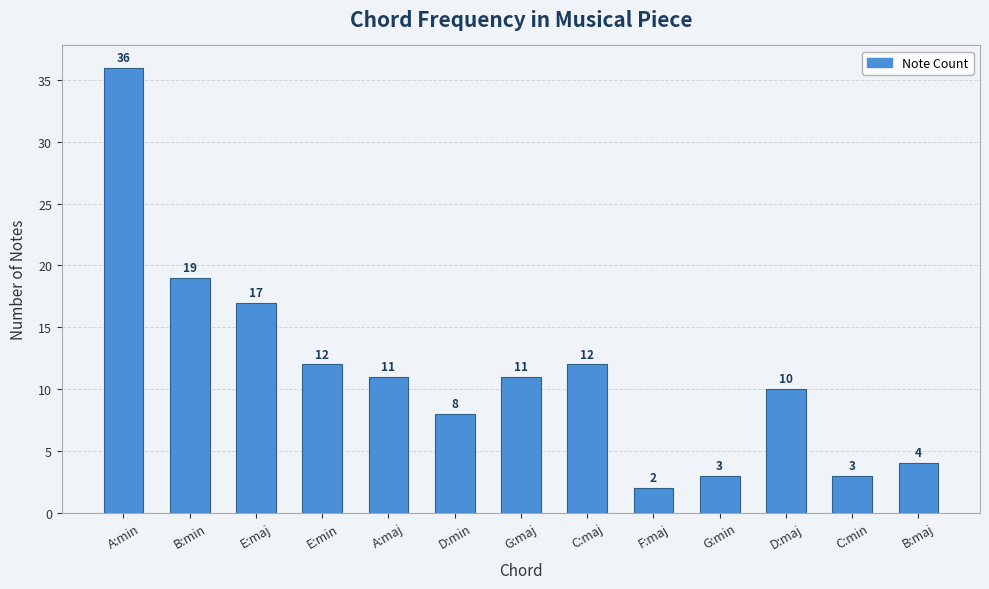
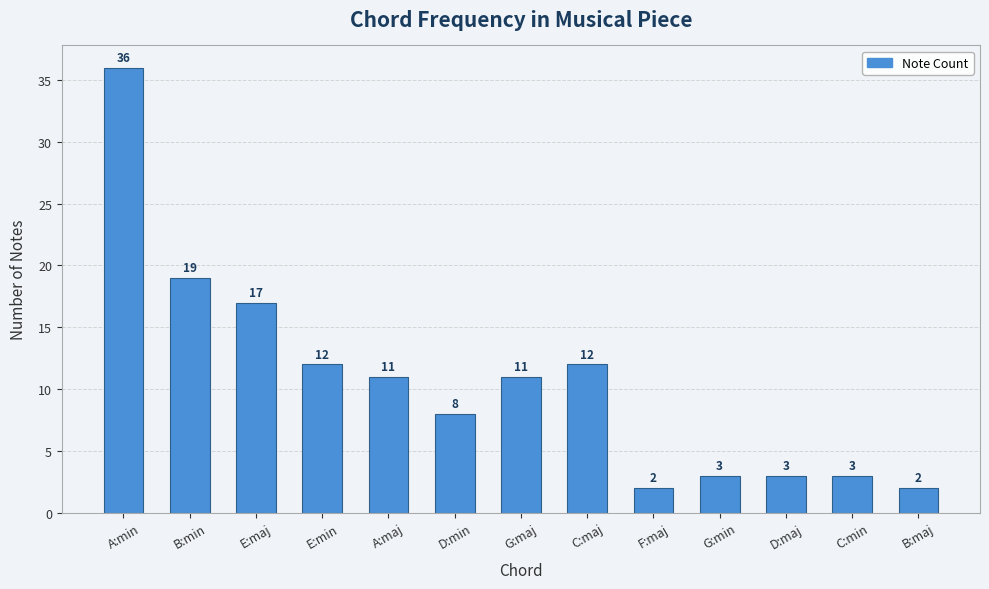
  {
    "A:min": 36,
    "B:min": 19,
    "E:maj": 17,
    "E:min": 12,
    "A:maj": 11,
    "D:min": 8,
    "G:maj": 11,
    "C:maj": 12,
    "F:maj": 2,
    "G:min": 3,
-   "D:maj": 10,
+   "D:maj": 3,
    "C:min": 3,
-   "B:maj": 4
+   "B:maj": 2
  }
